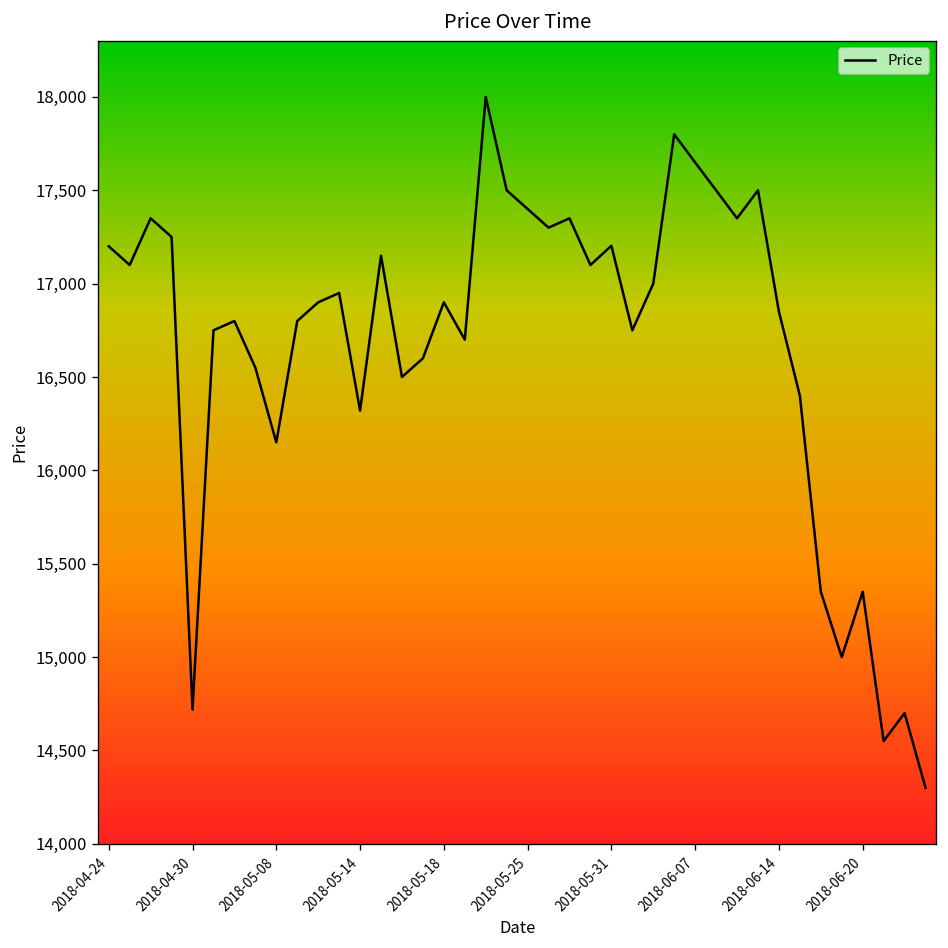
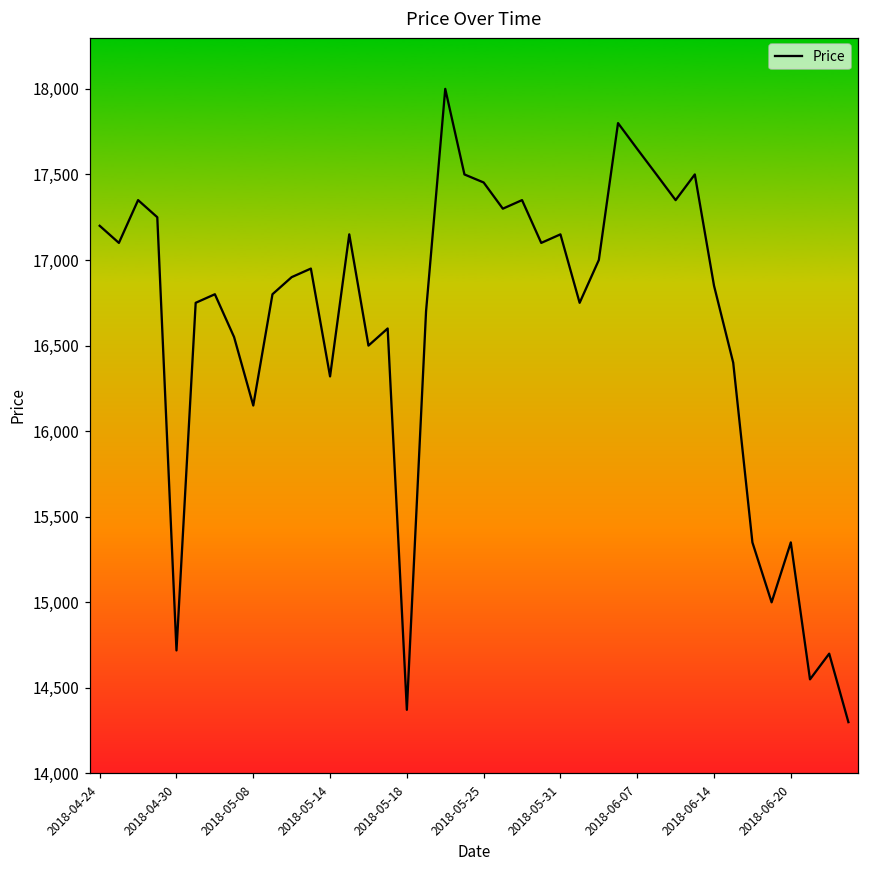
  {
    "2018-04-24": "17,200",
    "2018-04-30": "14,720",
    "2018-05-08": "16,150",
    "2018-05-14": "16,320",
-   "2018-05-18": "16,900",
-   "2018-05-25": "17,400",
-   "2018-05-31": "17,200",
+   "2018-05-18": "14,370",
+   "2018-05-25": "17,450",
+   "2018-05-31": "17,150",
    "2018-06-07": "17,650",
    "2018-06-14": "16,850",
    "2018-06-20": "15,350"
  }
